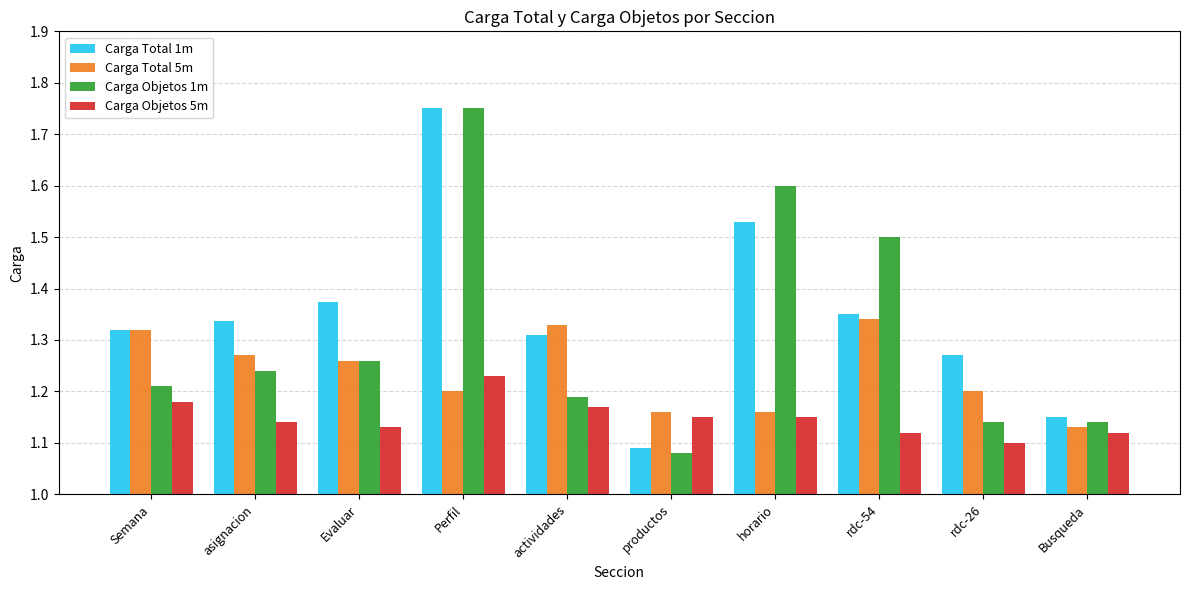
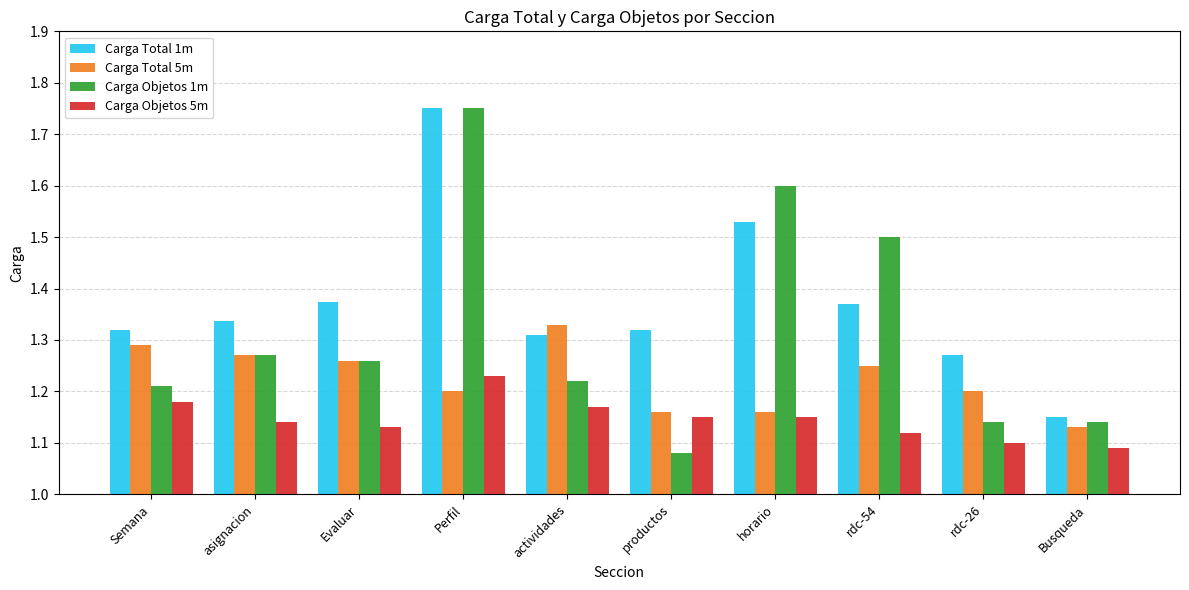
  {
    "Carga Total 1m": {
      "Semana": 1.32,
      "asignacion": 1.34,
      "Evaluar": 1.37,
      "Perfil": 1.75,
      "actividades": 1.31,
-     "productos": 1.09,
+     "productos": 1.32,
      "horario": 1.53,
-     "rdc-54": 1.35,
+     "rdc-54": 1.37,
      "rdc-26": 1.27,
      "Busqueda": 1.15
    },
    "Carga Total 5m": {
-     "Semana": 1.32,
+     "Semana": 1.29,
      "asignacion": 1.27,
      "Evaluar": 1.26,
      "Perfil": 1.20,
      "actividades": 1.33,
      "productos": 1.16,
      "horario": 1.16,
-     "rdc-54": 1.34,
+     "rdc-54": 1.25,
      "rdc-26": 1.20,
      "Busqueda": 1.13
    },
    "Carga Objetos 1m": {
      "Semana": 1.21,
-     "asignacion": 1.24,
+     "asignacion": 1.27,
      "Evaluar": 1.26,
      "Perfil": 1.75,
-     "actividades": 1.19,
+     "actividades": 1.22,
      "productos": 1.08,
      "horario": 1.60,
      "rdc-54": 1.50,
      "rdc-26": 1.14,
      "Busqueda": 1.14
    },
    "Carga Objetos 5m": {
      "Semana": 1.18,
      "asignacion": 1.14,
      "Evaluar": 1.13,
      "Perfil": 1.23,
      "actividades": 1.17,
      "productos": 1.15,
      "horario": 1.15,
      "rdc-54": 1.12,
      "rdc-26": 1.10,
-     "Busqueda": 1.12
+     "Busqueda": 1.09
    }
  }
